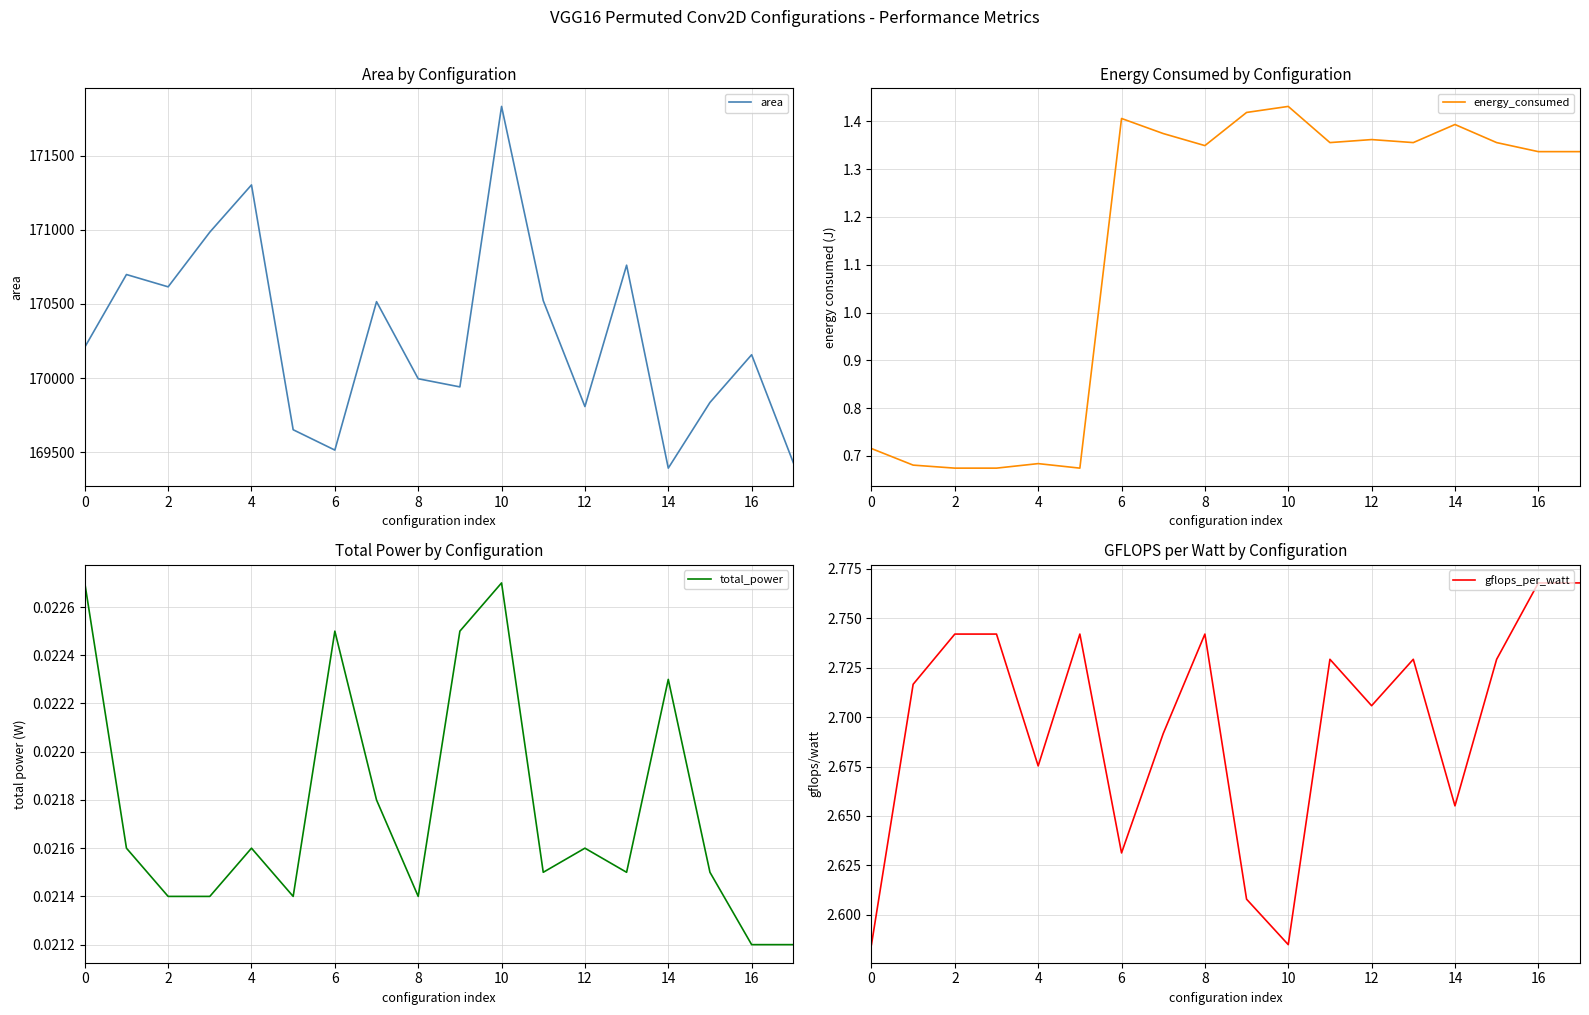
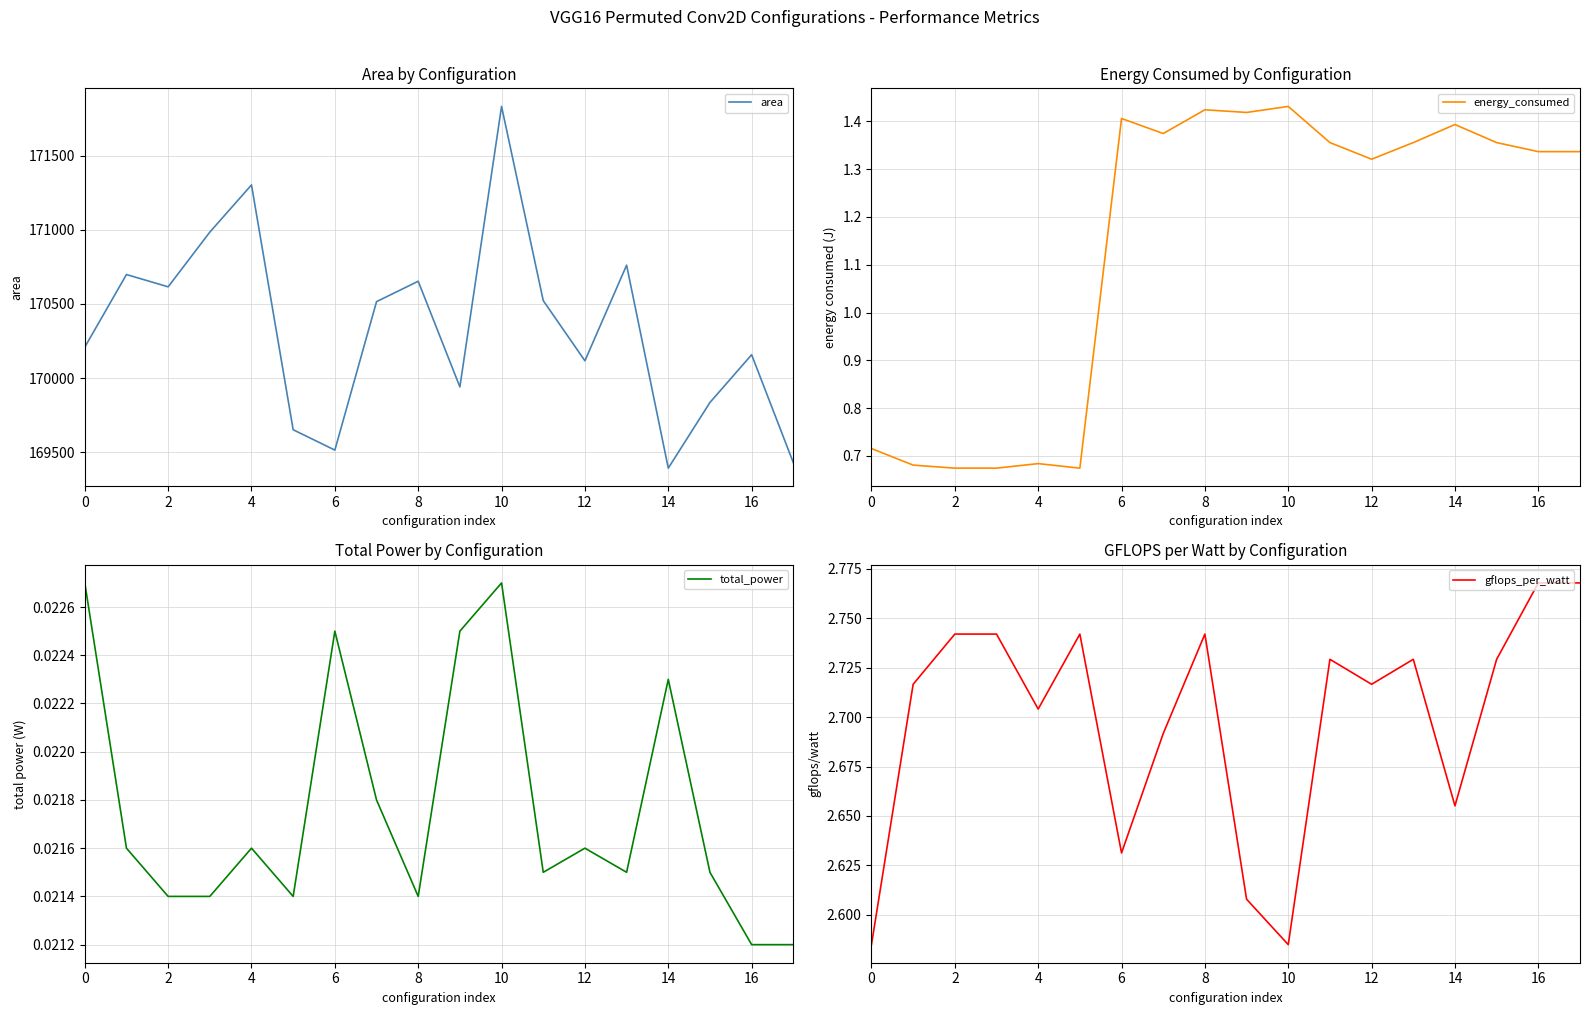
  {
    "Area by Configuration": {
      "0": 170210,
      "2": 170620,
      "4": 171300,
      "6": 169510,
-     "8": 170000,
+     "8": 170650,
      "10": 171830,
-     "12": 169810,
+     "12": 170120,
      "14": 169390,
      "16": 170160
    },
    "Energy Consumed by Configuration": {
      "0": 0.72,
      "2": 0.67,
      "4": 0.68,
      "6": 1.41,
-     "8": 1.35,
+     "8": 1.42,
      "10": 1.43,
-     "12": 1.36,
+     "12": 1.32,
      "14": 1.39,
      "16": 1.34
    },
    "Total Power by Configuration": {
      "0": 0.02270,
      "2": 0.02140,
      "4": 0.02160,
      "6": 0.02250,
      "8": 0.02140,
      "10": 0.02270,
      "12": 0.02160,
      "14": 0.02230,
      "16": 0.02120
    },
    "GFLOPS per Watt by Configuration": {
      "0": 2.585,
      "2": 2.742,
-     "4": 2.675,
+     "4": 2.704,
      "6": 2.631,
      "8": 2.742,
      "10": 2.585,
-     "12": 2.706,
+     "12": 2.717,
      "14": 2.655
    }
  }
